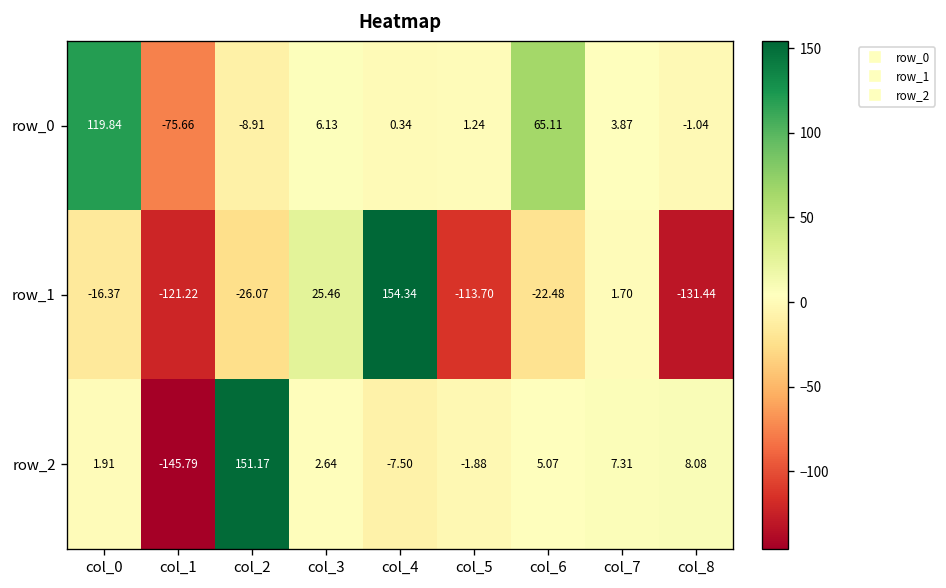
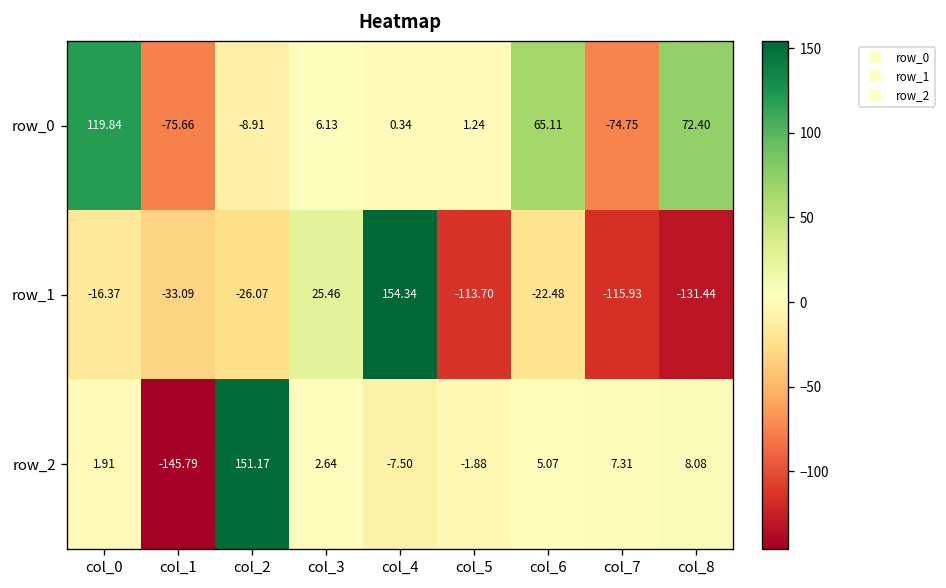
  {
    "row_0": {
      "col_0": 119.84,
      "col_1": -75.66,
      "col_2": -8.91,
      "col_3": 6.13,
      "col_4": 0.34,
      "col_5": 1.24,
      "col_6": 65.11,
-     "col_7": 3.87,
-     "col_8": -1.04
+     "col_7": -74.75,
+     "col_8": 72.40
    },
    "row_1": {
      "col_0": -16.37,
-     "col_1": -121.22,
+     "col_1": -33.09,
      "col_2": -26.07,
      "col_3": 25.46,
      "col_4": 154.34,
      "col_5": -113.70,
      "col_6": -22.48,
-     "col_7": 1.70,
+     "col_7": -115.93,
      "col_8": -131.44
    },
    "row_2": {
      "col_0": 1.91,
      "col_1": -145.79,
      "col_2": 151.17,
      "col_3": 2.64,
      "col_4": -7.50,
      "col_5": -1.88,
      "col_6": 5.07,
      "col_7": 7.31,
      "col_8": 8.08
    }
  }
